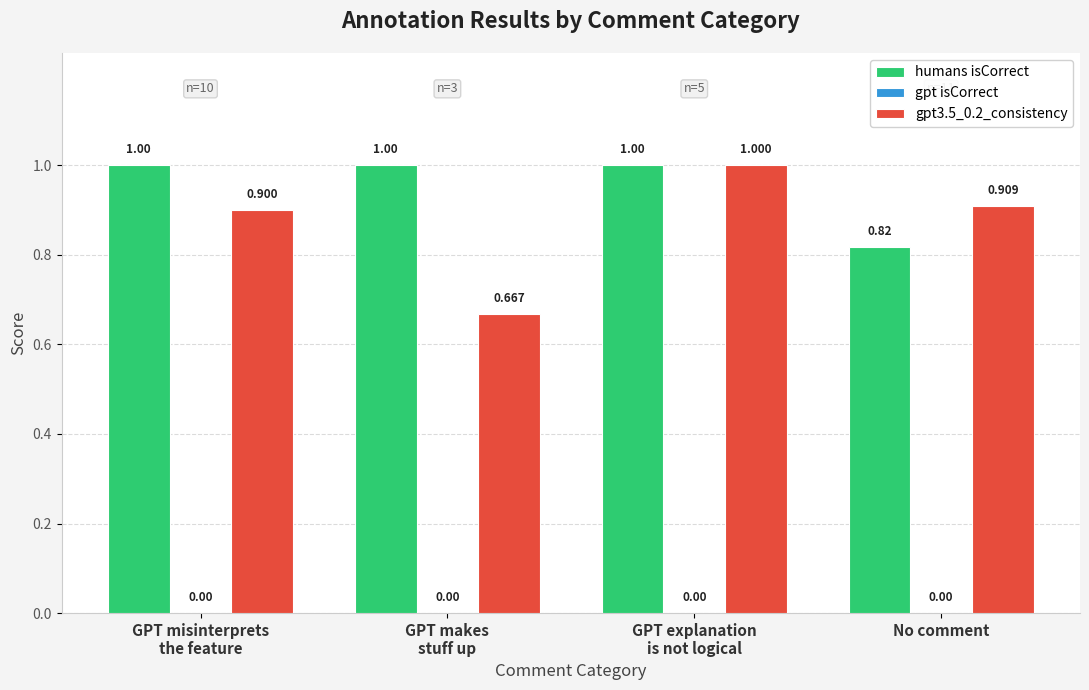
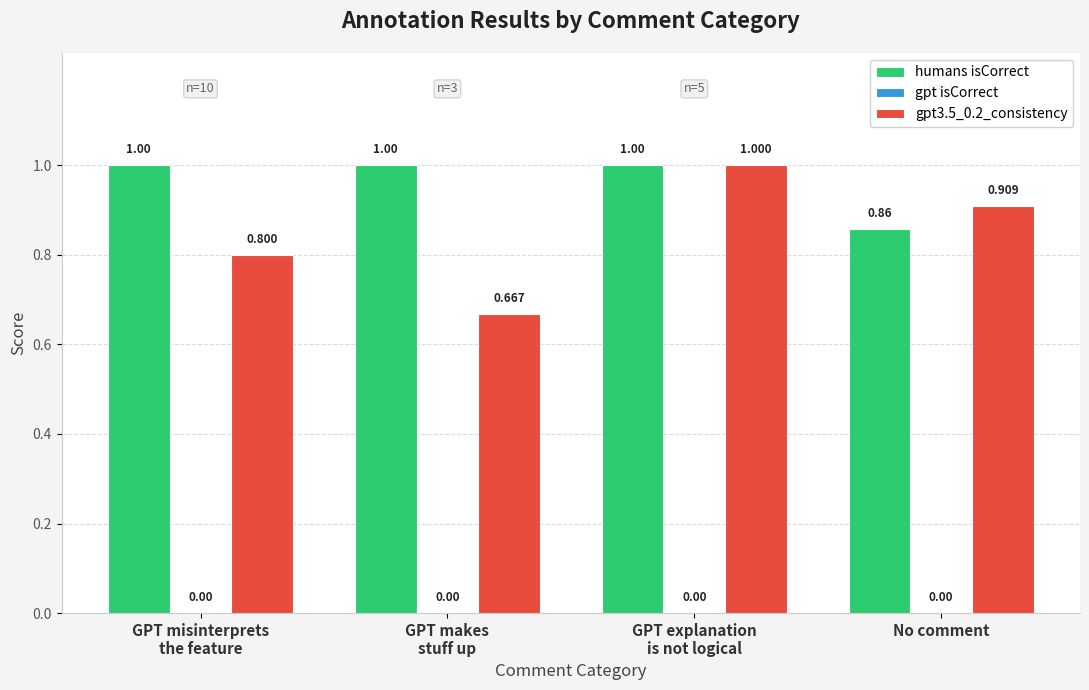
  {
    "humans isCorrect": {
      "GPT misinterprets the feature": 1.00,
      "GPT makes stuff up": 1.00,
      "GPT explanation is not logical": 1.00,
-     "No comment": 0.82
+     "No comment": 0.86
    },
    "gpt isCorrect": {
      "GPT misinterprets the feature": 0.00,
      "GPT makes stuff up": 0.00,
      "GPT explanation is not logical": 0.00,
      "No comment": 0.00
    },
    "gpt3.5_0.2_consistency": {
-     "GPT misinterprets the feature": 0.900,
+     "GPT misinterprets the feature": 0.800,
      "GPT makes stuff up": 0.667,
      "GPT explanation is not logical": 1.000,
      "No comment": 0.909
    }
  }
